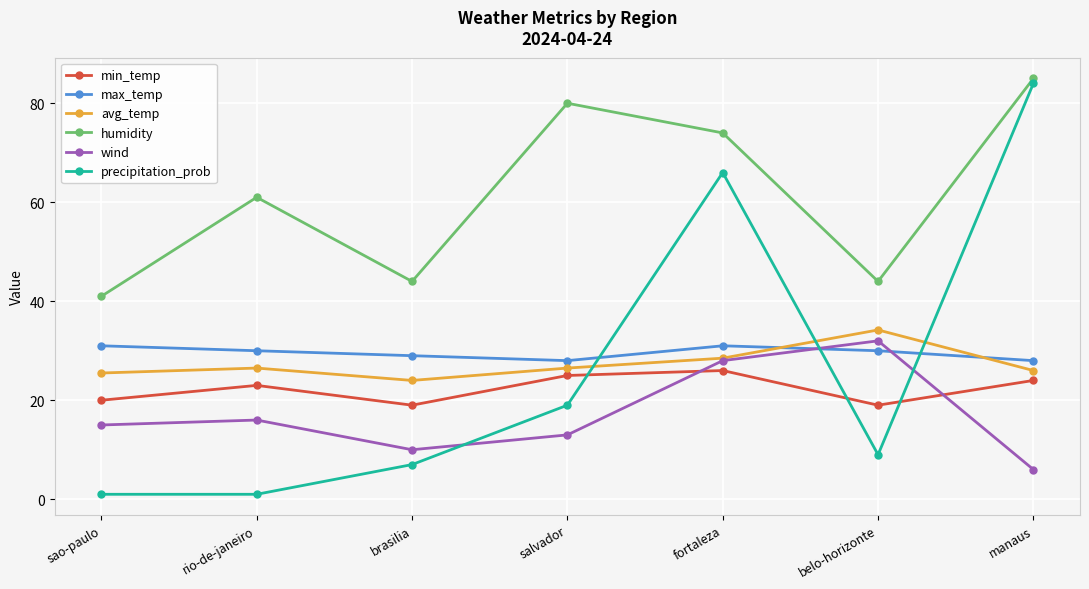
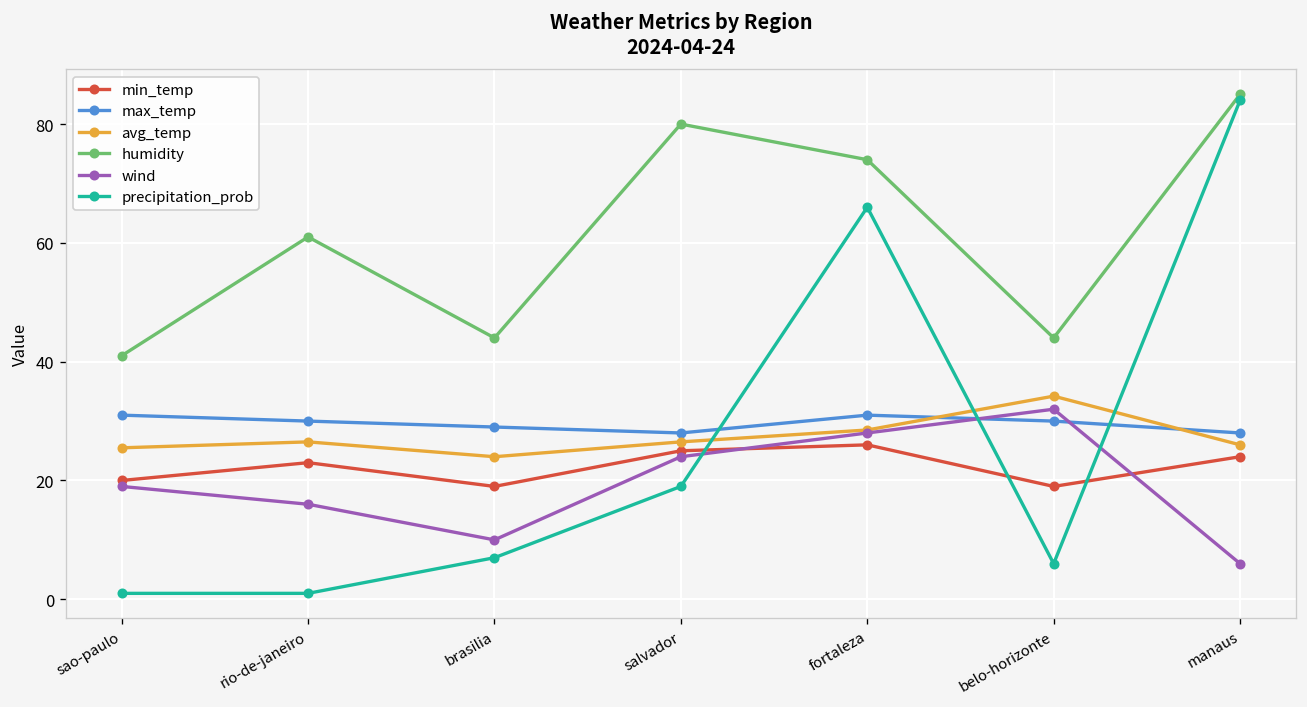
  {
    "min_temp": {
      "sao-paulo": 20,
      "rio-de-janeiro": 23,
      "brasilia": 19,
      "salvador": 25,
      "fortaleza": 26,
      "belo-horizonte": 19,
      "manaus": 24
    },
    "max_temp": {
      "sao-paulo": 31,
      "rio-de-janeiro": 30,
      "brasilia": 29,
      "salvador": 28,
      "fortaleza": 31,
      "belo-horizonte": 30,
      "manaus": 28
    },
    "avg_temp": {
      "sao-paulo": 26,
      "rio-de-janeiro": 27,
      "brasilia": 24,
      "salvador": 27,
      "belo-horizonte": 34,
      "manaus": 26
    },
    "humidity": {
      "sao-paulo": 41,
      "rio-de-janeiro": 61,
      "brasilia": 44,
      "salvador": 80,
      "fortaleza": 74,
      "belo-horizonte": 44,
      "manaus": 85
    },
    "wind": {
-     "sao-paulo": 15,
+     "sao-paulo": 19,
      "rio-de-janeiro": 16,
      "brasilia": 10,
-     "salvador": 13,
+     "salvador": 24,
      "belo-horizonte": 32,
      "manaus": 6
    },
    "precipitation_prob": {
      "sao-paulo": 1,
      "rio-de-janeiro": 1,
      "brasilia": 7,
      "salvador": 19,
      "fortaleza": 66,
-     "belo-horizonte": 9,
+     "belo-horizonte": 6,
      "manaus": 84
    }
  }
